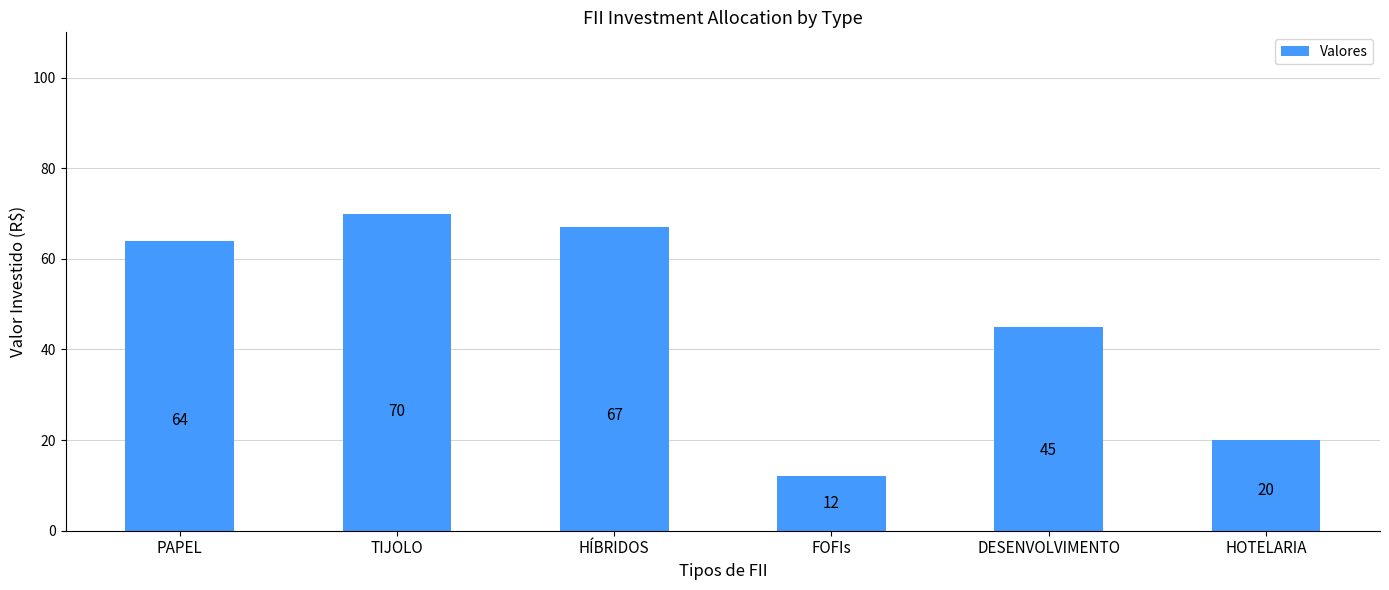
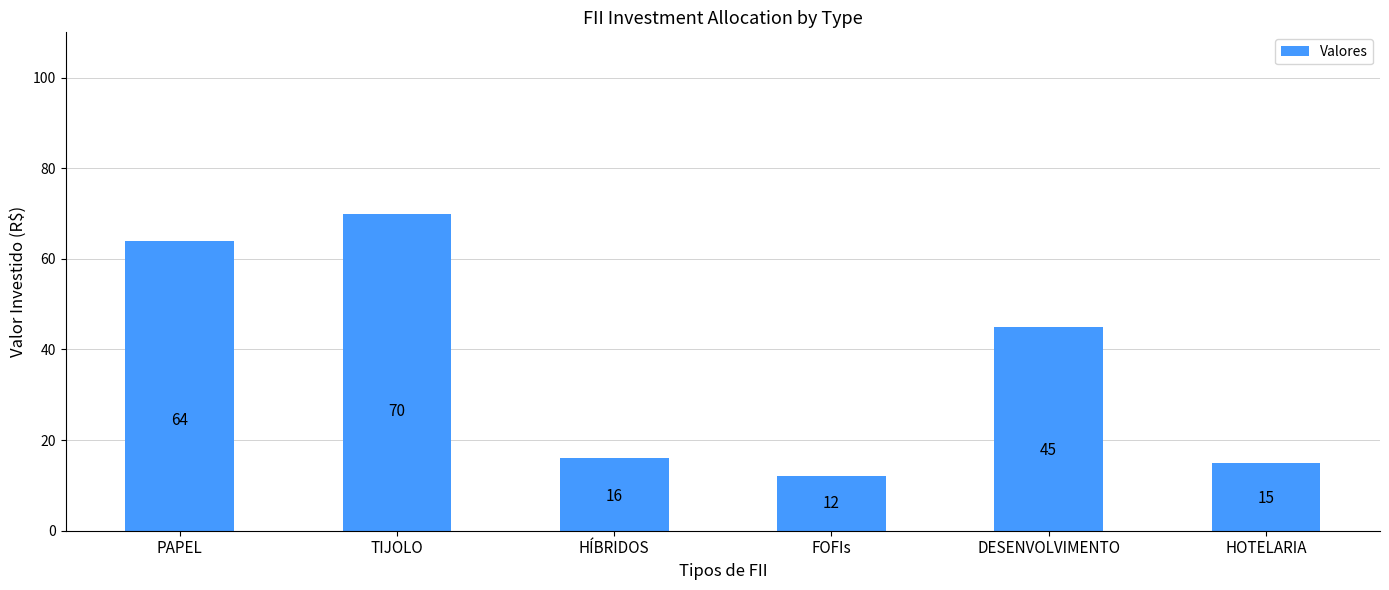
  {
    "PAPEL": 64,
    "TIJOLO": 70,
-   "HÍBRIDOS": 67,
+   "HÍBRIDOS": 16,
    "FOFIs": 12,
    "DESENVOLVIMENTO": 45,
-   "HOTELARIA": 20
+   "HOTELARIA": 15
  }
